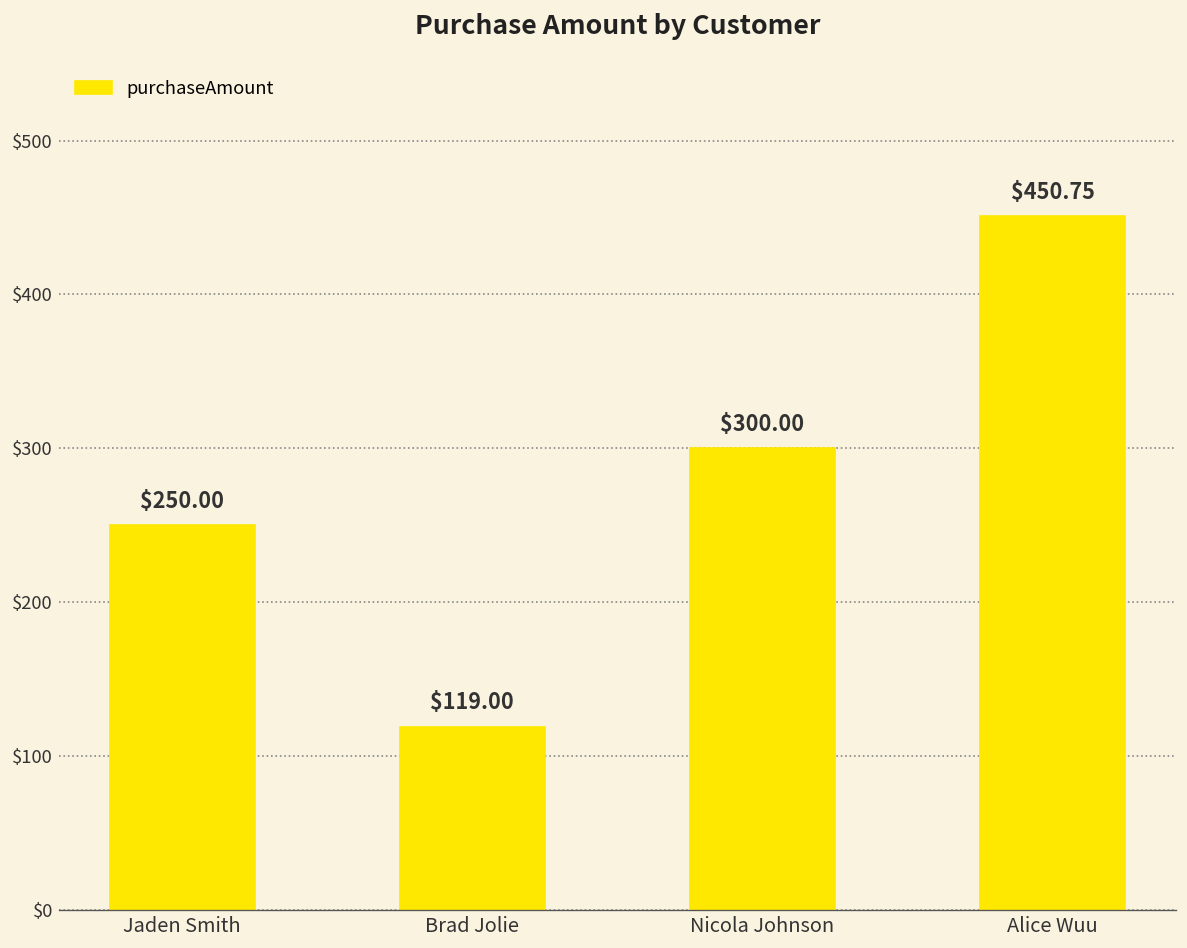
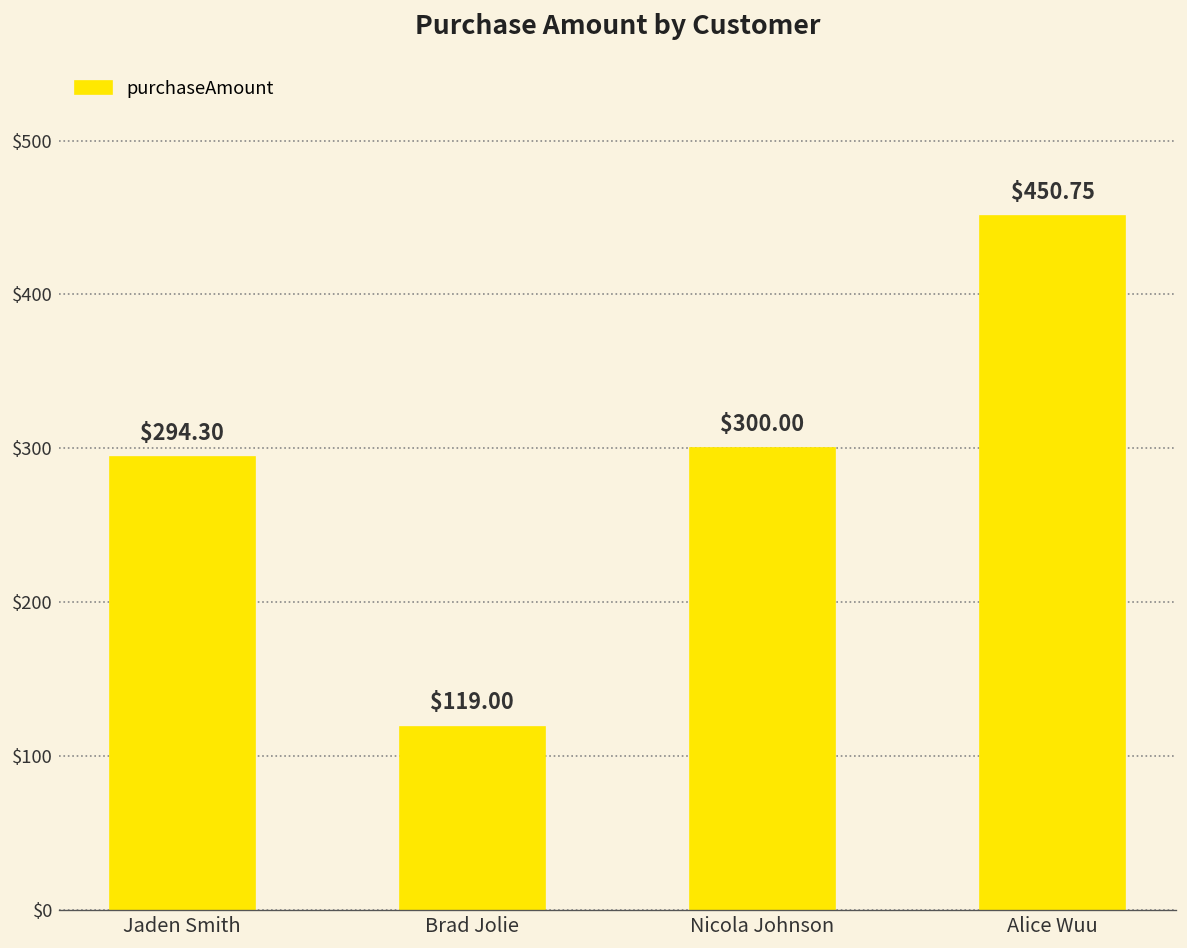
  {
-   "Jaden Smith": "$250.00",
+   "Jaden Smith": "$294.30",
    "Brad Jolie": "$119.00",
    "Nicola Johnson": "$300.00",
    "Alice Wuu": "$450.75"
  }
